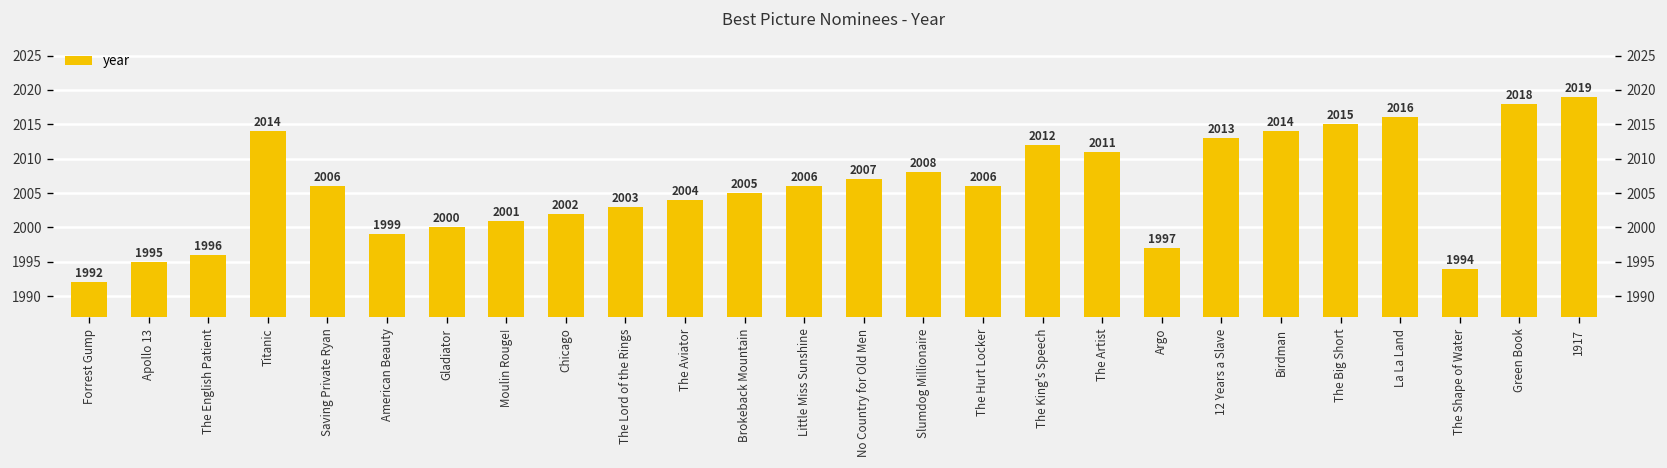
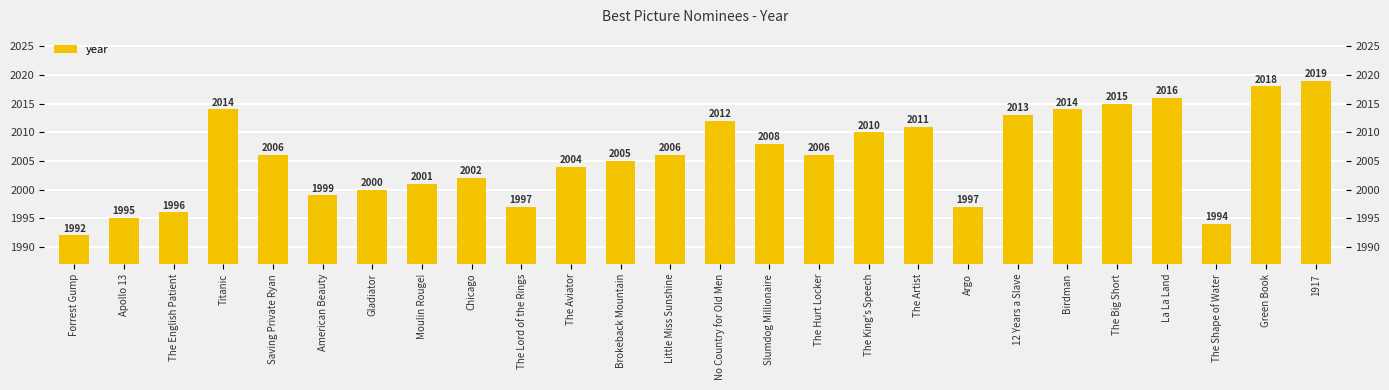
  {
    "Forrest Gump": 1992,
    "Apollo 13": 1995,
    "The English Patient": 1996,
    "Titanic": 2014,
    "Saving Private Ryan": 2006,
    "American Beauty": 1999,
    "Gladiator": 2000,
    "Moulin Rouge!": 2001,
    "Chicago": 2002,
-   "The Lord of the Rings": 2003,
+   "The Lord of the Rings": 1997,
    "The Aviator": 2004,
    "Brokeback Mountain": 2005,
    "Little Miss Sunshine": 2006,
-   "No Country for Old Men": 2007,
+   "No Country for Old Men": 2012,
    "Slumdog Millionaire": 2008,
    "The Hurt Locker": 2006,
-   "The King's Speech": 2012,
+   "The King's Speech": 2010,
    "The Artist": 2011,
    "Argo": 1997,
    "12 Years a Slave": 2013,
    "Birdman": 2014,
    "The Big Short": 2015,
    "La La Land": 2016,
    "The Shape of Water": 1994,
    "Green Book": 2018,
    "1917": 2019
  }
